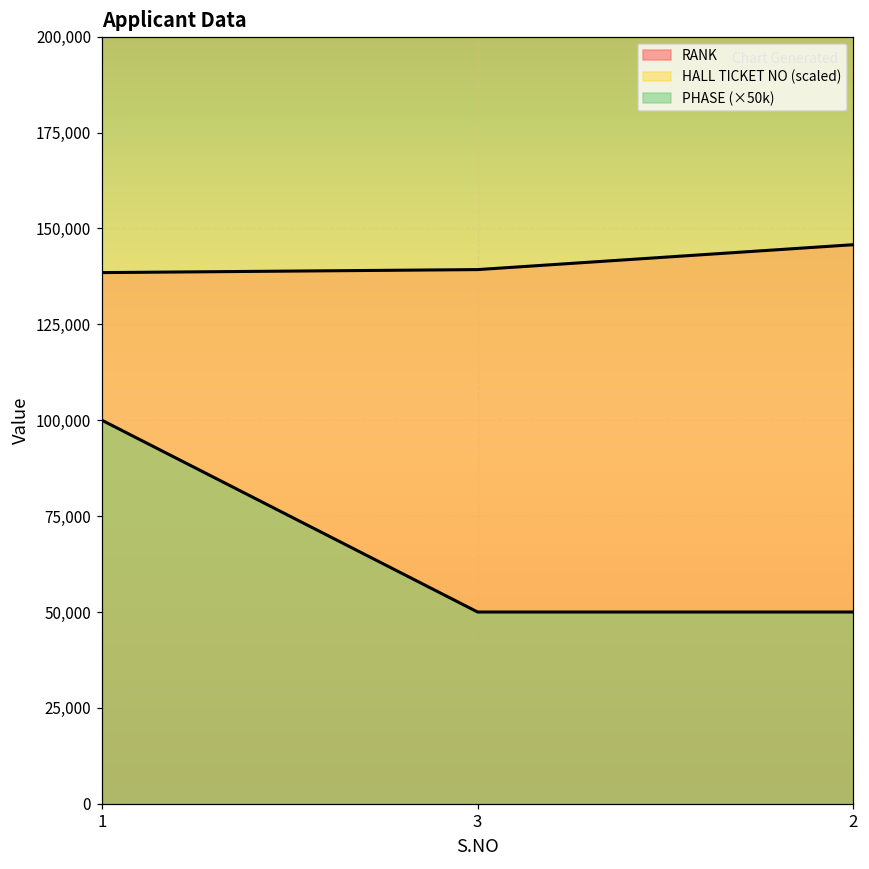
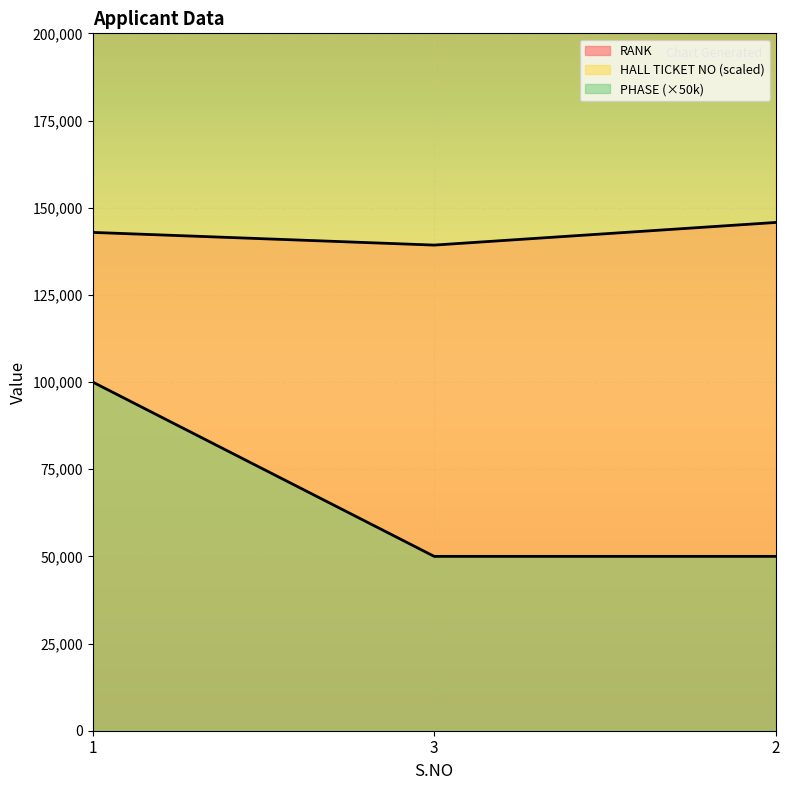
  {
    "RANK": {
-     "1": "138,000",
+     "1": "143,000",
      "3": "139,000",
      "2": "146,000"
    },
    "PHASE (×50k)": {
      "1": "100,000",
      "3": "50,000",
      "2": "50,000"
    }
  }
